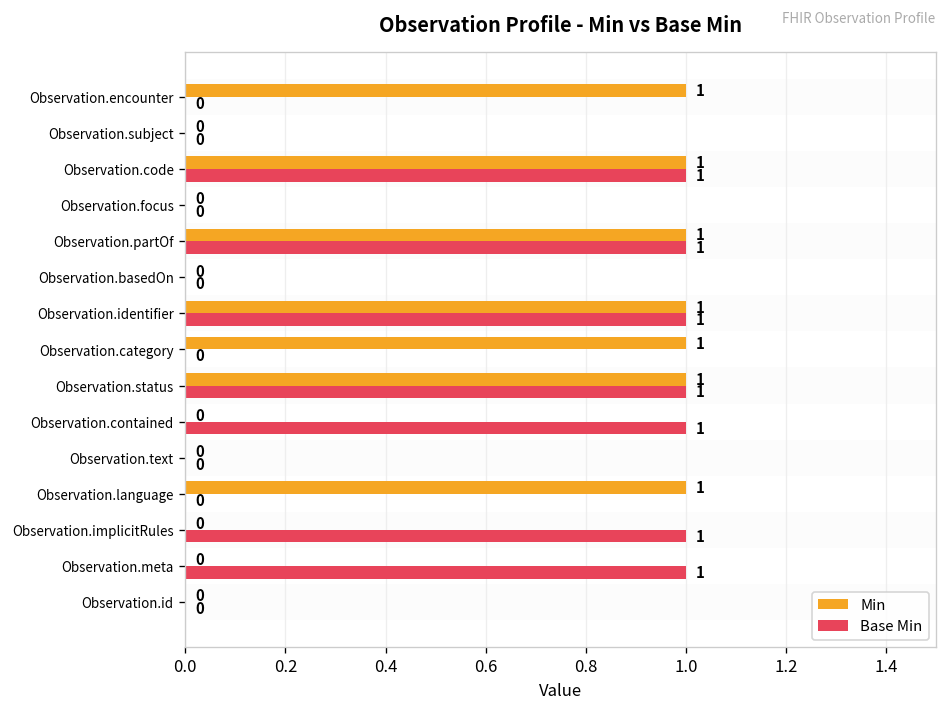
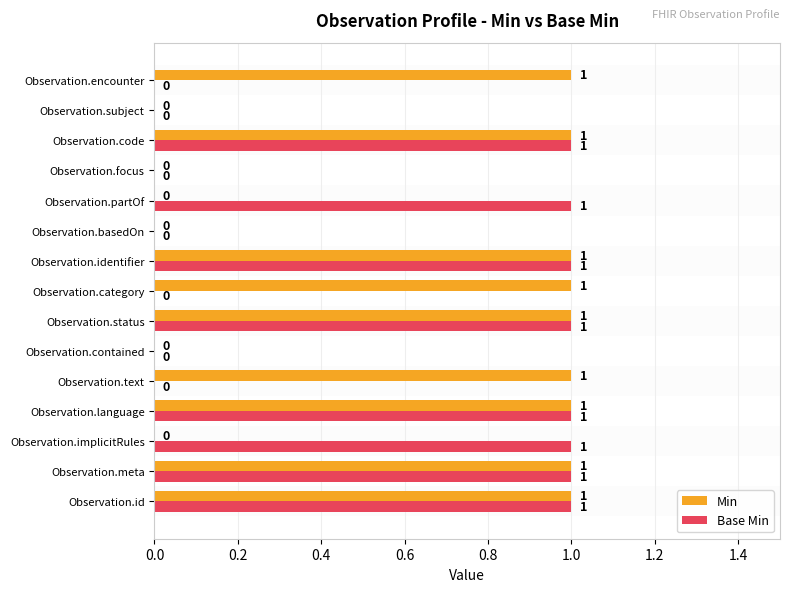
  {
    "Min": {
-     "Observation.partOf": 1,
+     "Observation.partOf": 0,
      "Observation.contained": 0,
-     "Observation.text": 0,
+     "Observation.text": 1,
      "Observation.implicitRules": 0,
-     "Observation.meta": 0,
-     "Observation.id": 0
+     "Observation.meta": 1,
+     "Observation.id": 1
    },
    "Base Min": {
      "Observation.encounter": 0,
      "Observation.category": 0,
-     "Observation.contained": 1,
-     "Observation.language": 0,
-     "Observation.id": 0
+     "Observation.contained": 0,
+     "Observation.language": 1,
+     "Observation.id": 1
    }
  }
